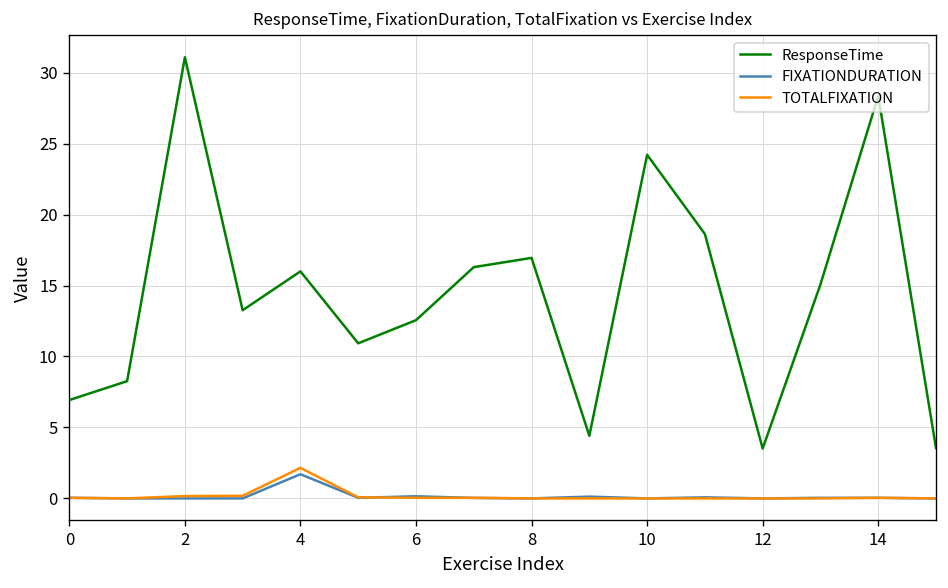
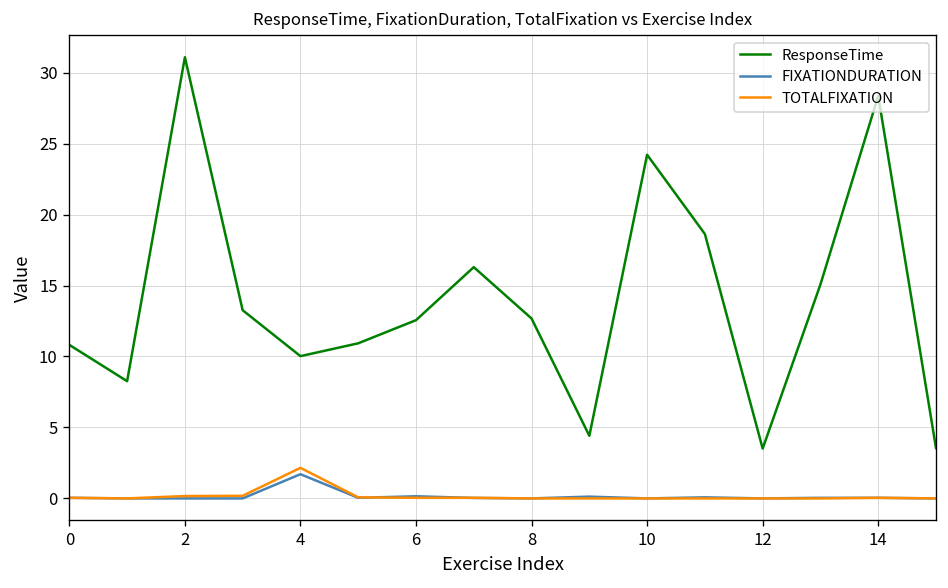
  {
    "ResponseTime": {
-     "0": 6.9,
+     "0": 10.8,
      "2": 31.1,
-     "4": 16.0,
+     "4": 10.0,
      "6": 12.6,
-     "8": 16.9,
+     "8": 12.7,
      "10": 24.2,
      "12": 3.5
    },
    "FIXATIONDURATION": {
      "4": 1.7
    },
    "TOTALFIXATION": {
      "4": 2.2
    }
  }
